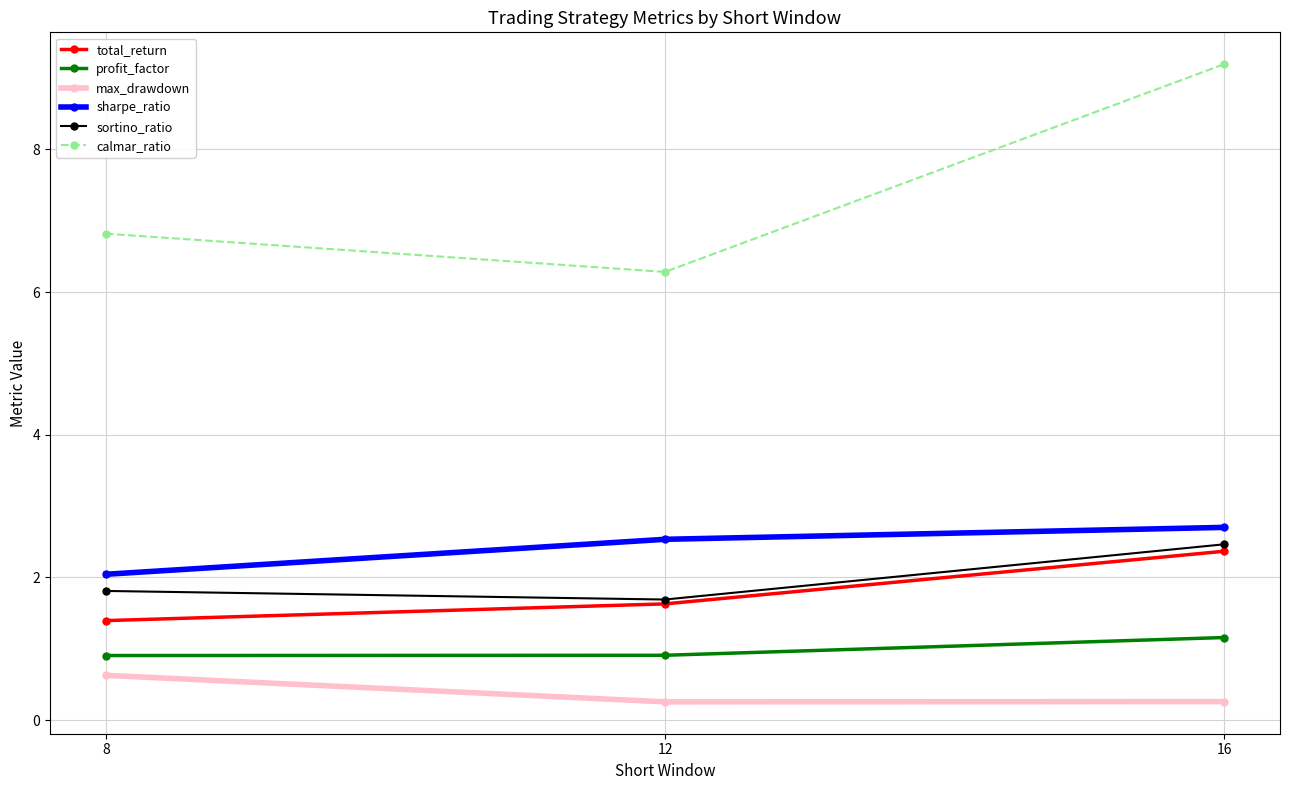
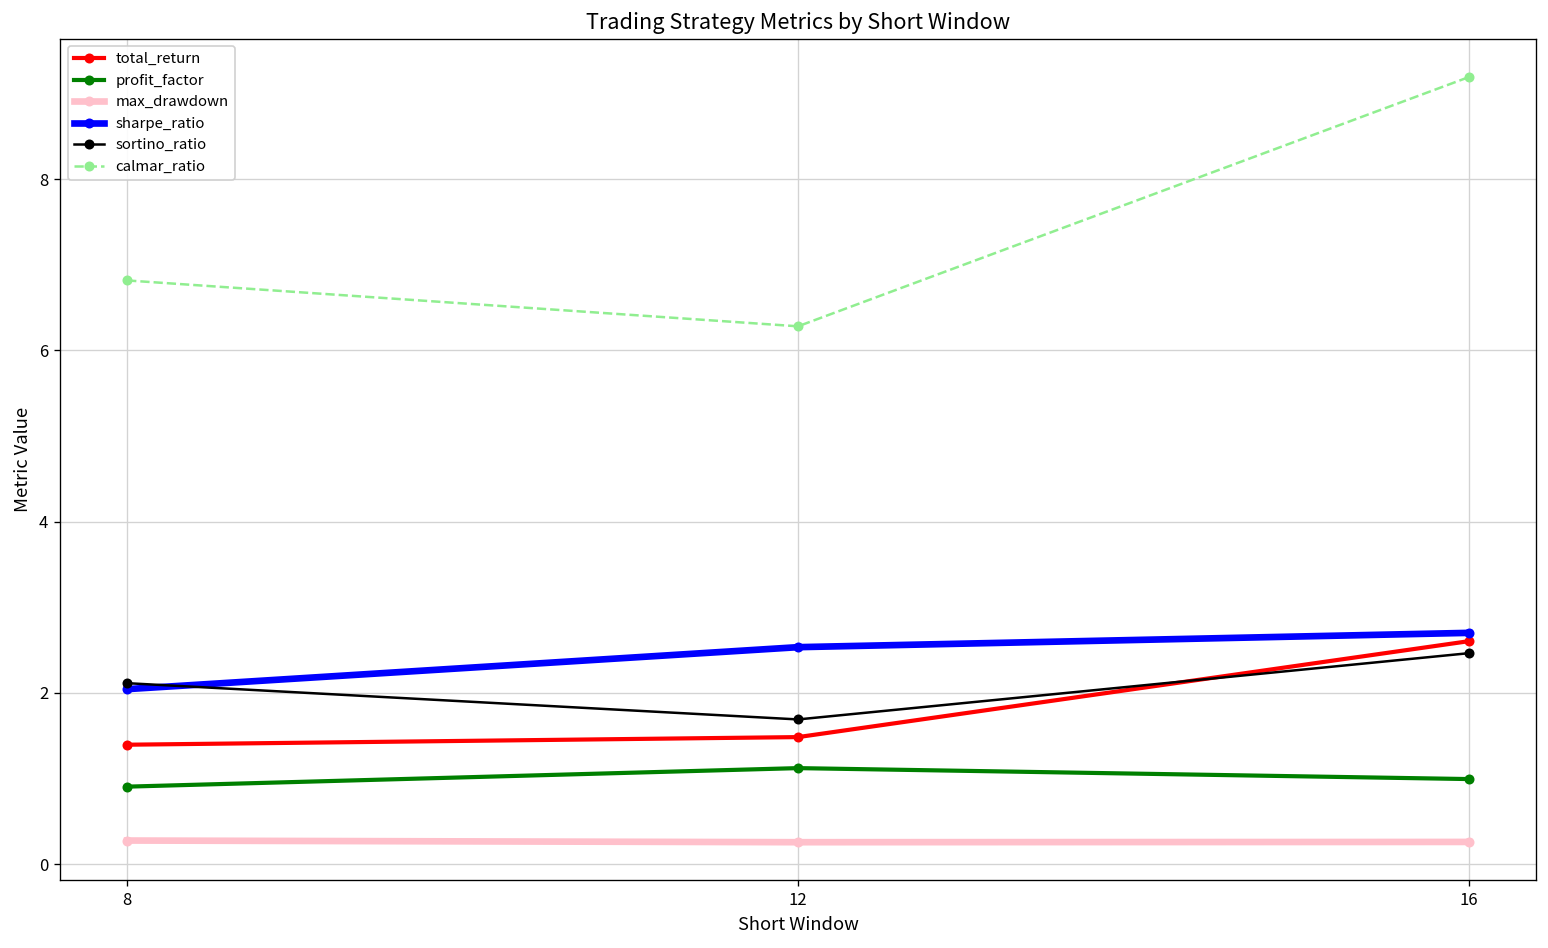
  {
    "total_return": {
      "8": 1.4,
-     "12": 1.6,
-     "16": 2.4
+     "12": 1.5,
+     "16": 2.6
    },
    "profit_factor": {
      "8": 0.9,
-     "12": 0.9,
-     "16": 1.2
+     "12": 1.1,
+     "16": 1.0
    },
    "max_drawdown": {
-     "8": 0.6,
+     "8": 0.3,
      "12": 0.3,
      "16": 0.3
    },
    "sharpe_ratio": {
      "8": 2.0,
      "12": 2.5,
      "16": 2.7
    },
    "sortino_ratio": {
-     "8": 1.8,
+     "8": 2.1,
      "12": 1.7,
      "16": 2.5
    },
    "calmar_ratio": {
      "8": 6.8,
      "12": 6.3,
      "16": 9.2
    }
  }
